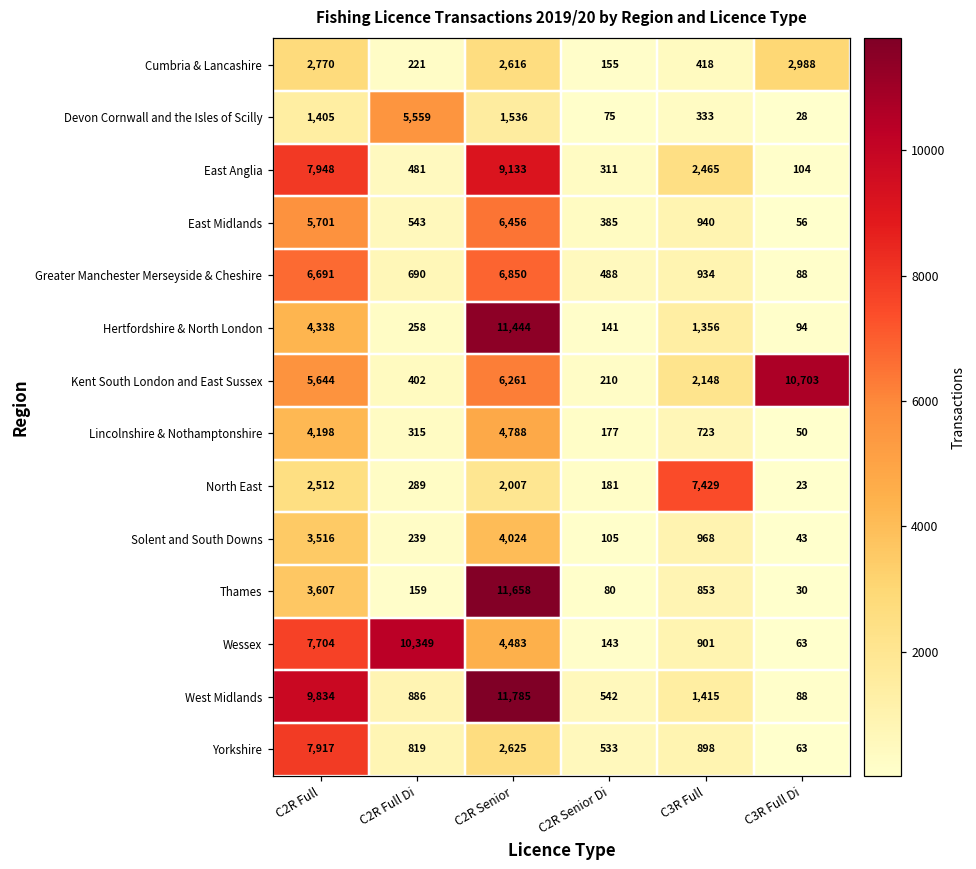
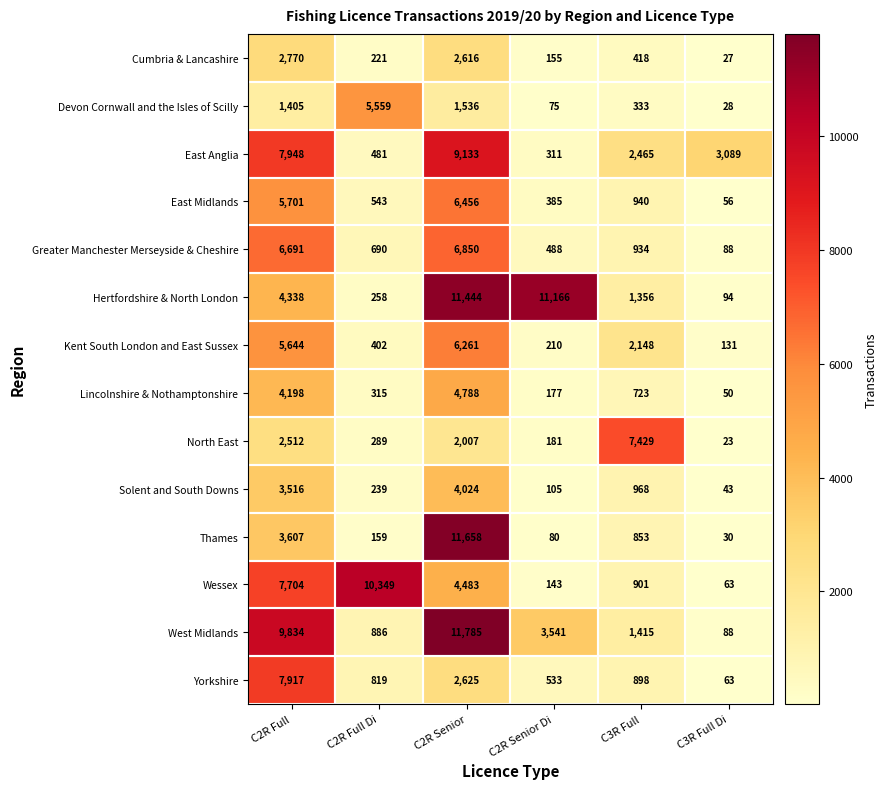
  {
    "Cumbria & Lancashire": {
      "C2R Full": "2,770",
      "C2R Full Di": "221",
      "C2R Senior": "2,616",
      "C2R Senior Di": "155",
      "C3R Full": "418",
-     "C3R Full Di": "2,988"
+     "C3R Full Di": "27"
    },
    "Devon Cornwall and the Isles of Scilly": {
      "C2R Full": "1,405",
      "C2R Full Di": "5,559",
      "C2R Senior": "1,536",
      "C2R Senior Di": "75",
      "C3R Full": "333",
      "C3R Full Di": "28"
    },
    "East Anglia": {
      "C2R Full": "7,948",
      "C2R Full Di": "481",
      "C2R Senior": "9,133",
      "C2R Senior Di": "311",
      "C3R Full": "2,465",
-     "C3R Full Di": "104"
+     "C3R Full Di": "3,089"
    },
    "East Midlands": {
      "C2R Full": "5,701",
      "C2R Full Di": "543",
      "C2R Senior": "6,456",
      "C2R Senior Di": "385",
      "C3R Full": "940",
      "C3R Full Di": "56"
    },
    "Greater Manchester Merseyside & Cheshire": {
      "C2R Full": "6,691",
      "C2R Full Di": "690",
      "C2R Senior": "6,850",
      "C2R Senior Di": "488",
      "C3R Full": "934",
      "C3R Full Di": "88"
    },
    "Hertfordshire & North London": {
      "C2R Full": "4,338",
      "C2R Full Di": "258",
      "C2R Senior": "11,444",
-     "C2R Senior Di": "141",
+     "C2R Senior Di": "11,166",
      "C3R Full": "1,356",
      "C3R Full Di": "94"
    },
    "Kent South London and East Sussex": {
      "C2R Full": "5,644",
      "C2R Full Di": "402",
      "C2R Senior": "6,261",
      "C2R Senior Di": "210",
      "C3R Full": "2,148",
-     "C3R Full Di": "10,703"
+     "C3R Full Di": "131"
    },
    "Lincolnshire & Nothamptonshire": {
      "C2R Full": "4,198",
      "C2R Full Di": "315",
      "C2R Senior": "4,788",
      "C2R Senior Di": "177",
      "C3R Full": "723",
      "C3R Full Di": "50"
    },
    "North East": {
      "C2R Full": "2,512",
      "C2R Full Di": "289",
      "C2R Senior": "2,007",
      "C2R Senior Di": "181",
      "C3R Full": "7,429",
      "C3R Full Di": "23"
    },
    "Solent and South Downs": {
      "C2R Full": "3,516",
      "C2R Full Di": "239",
      "C2R Senior": "4,024",
      "C2R Senior Di": "105",
      "C3R Full": "968",
      "C3R Full Di": "43"
    },
    "Thames": {
      "C2R Full": "3,607",
      "C2R Full Di": "159",
      "C2R Senior": "11,658",
      "C2R Senior Di": "80",
      "C3R Full": "853",
      "C3R Full Di": "30"
    },
    "Wessex": {
      "C2R Full": "7,704",
      "C2R Full Di": "10,349",
      "C2R Senior": "4,483",
      "C2R Senior Di": "143",
      "C3R Full": "901",
      "C3R Full Di": "63"
    },
    "West Midlands": {
      "C2R Full": "9,834",
      "C2R Full Di": "886",
      "C2R Senior": "11,785",
-     "C2R Senior Di": "542",
+     "C2R Senior Di": "3,541",
      "C3R Full": "1,415",
      "C3R Full Di": "88"
    },
    "Yorkshire": {
      "C2R Full": "7,917",
      "C2R Full Di": "819",
      "C2R Senior": "2,625",
      "C2R Senior Di": "533",
      "C3R Full": "898",
      "C3R Full Di": "63"
    }
  }
